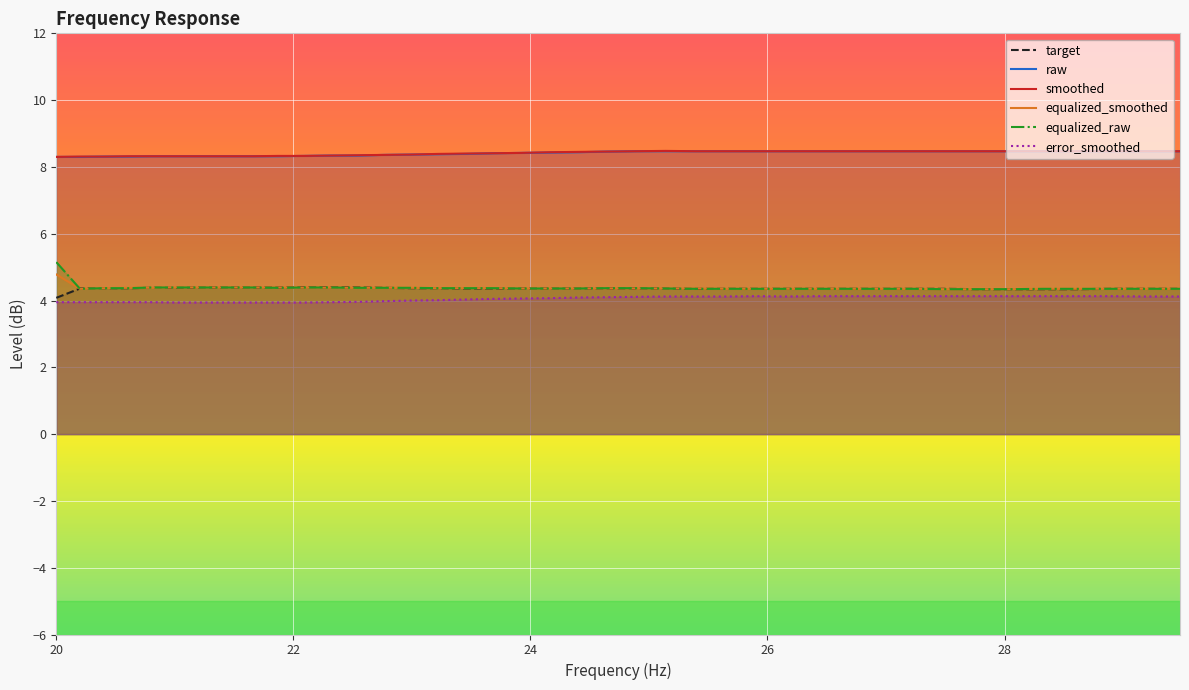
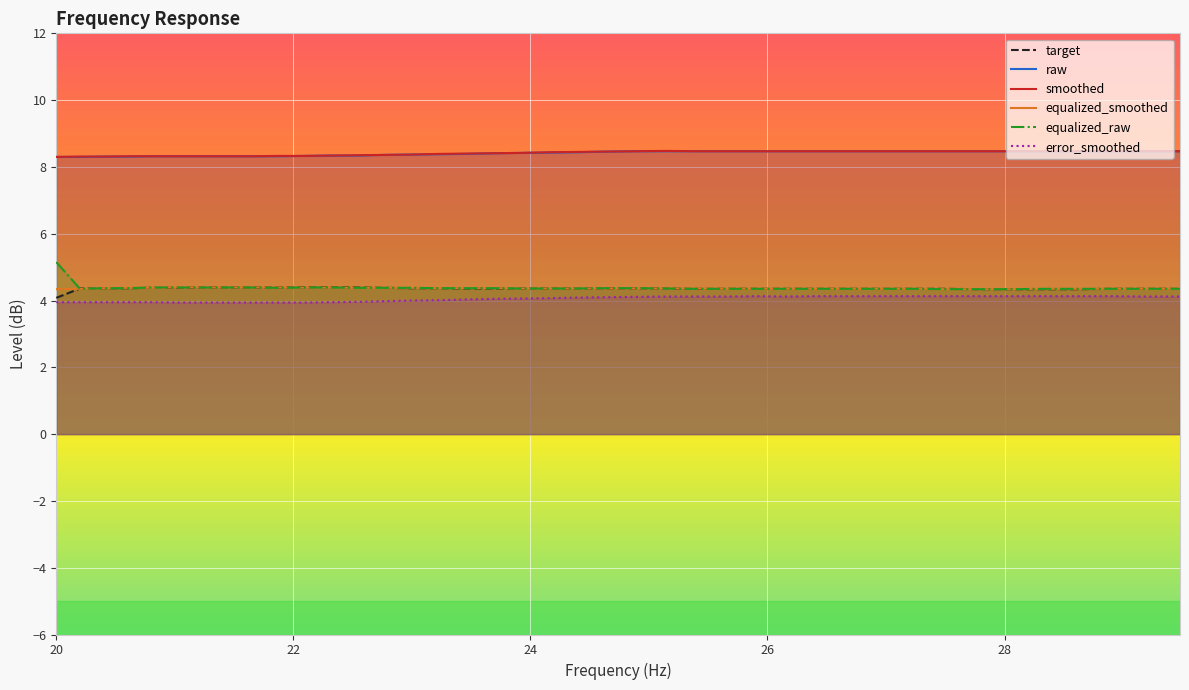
  {
    "target": {
      "20": 4.1
    },
    "equalized_smoothed": {
-     "20": 4.8
+     "20": 4.3
    },
    "equalized_raw": {
      "20": 5.2
    },
    "error_smoothed": {
      "20": 4.0
    }
  }
